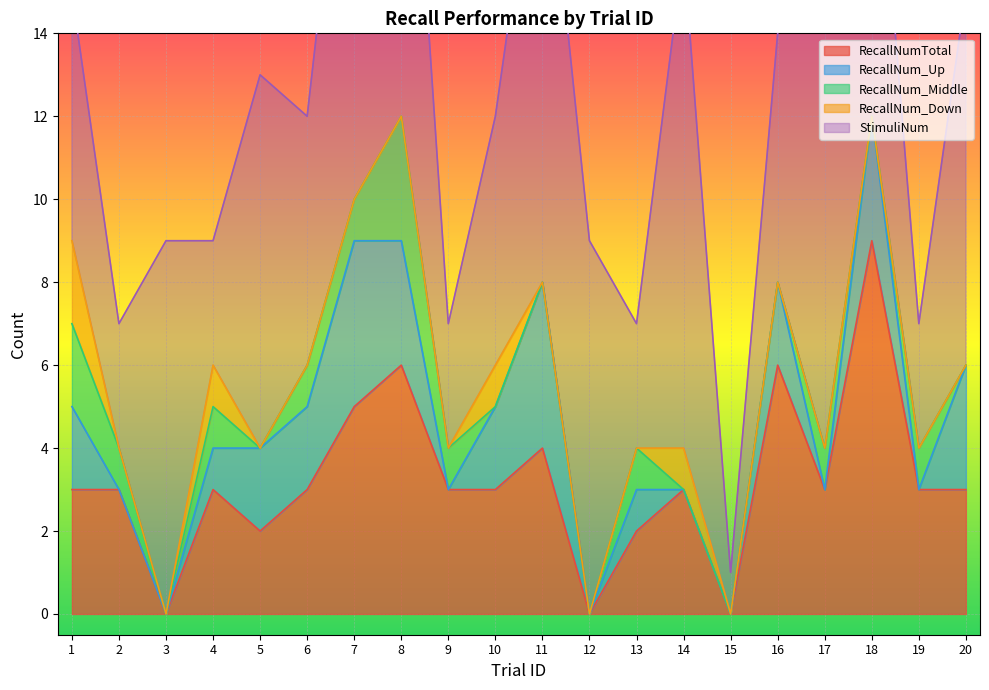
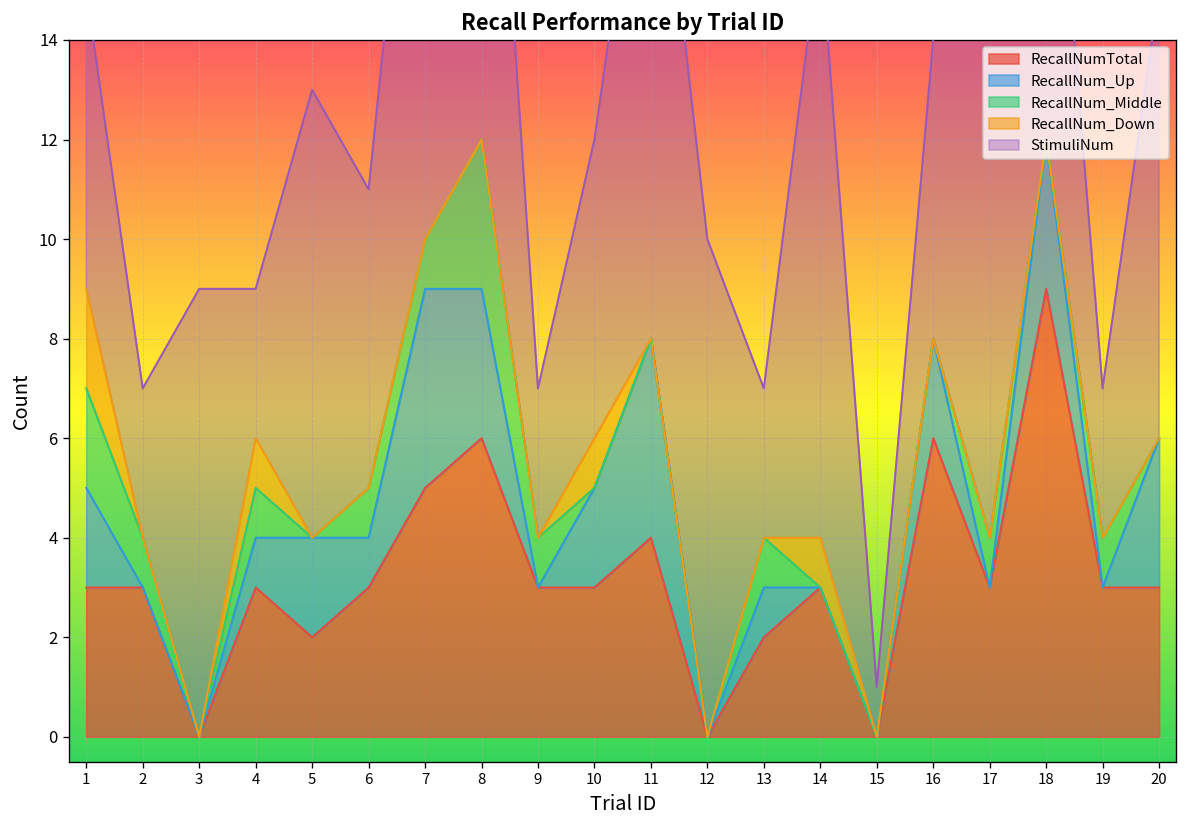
  {
    "RecallNumTotal": {
      "1": 3,
      "4": 3,
      "5": 2,
      "6": 3,
      "7": 5,
      "8": 6,
      "10": 3,
      "11": 4,
      "13": 2,
      "16": 6,
      "18": 9,
      "20": 3
    },
    "RecallNum_Up": {
      "1": 5,
      "4": 4,
-     "6": 2,
+     "6": 1,
      "7": 9,
      "8": 9,
      "13": 3
    },
    "RecallNum_Middle": {
      "1": 7,
      "4": 5
    },
    "RecallNum_Down": {
      "1": 9,
      "4": 6,
      "10": 6,
      "14": 4
    },
    "StimuliNum": {
      "2": 3,
      "3": 9,
      "4": 3,
      "5": 9,
      "6": 6,
      "9": 3,
      "10": 6,
-     "12": 9,
+     "12": 10,
      "13": 3,
      "15": 1,
      "16": 6,
      "19": 3
    }
  }
